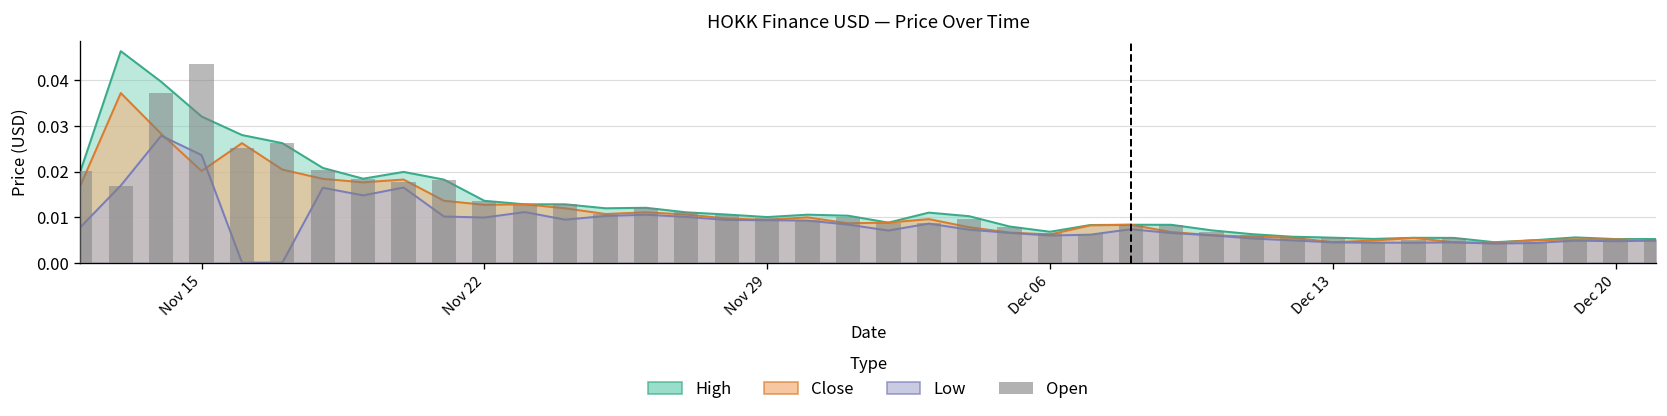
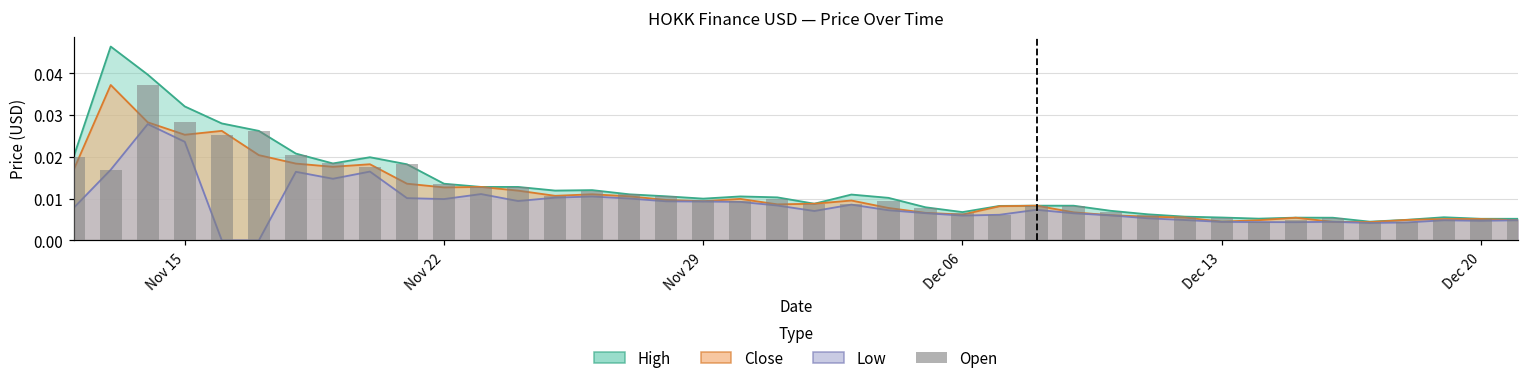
  {
    "Open": {
-     "Nov 15": 0.044,
+     "Nov 15": 0.028,
      "Nov 22": 0.014,
      "Nov 29": 0.010,
      "Dec 06": 0.007,
      "Dec 13": 0.005,
      "Dec 20": 0.005
    },
    "Close": {
-     "Nov 15": 0.020,
+     "Nov 15": 0.025,
      "Nov 22": 0.013
    }
  }
